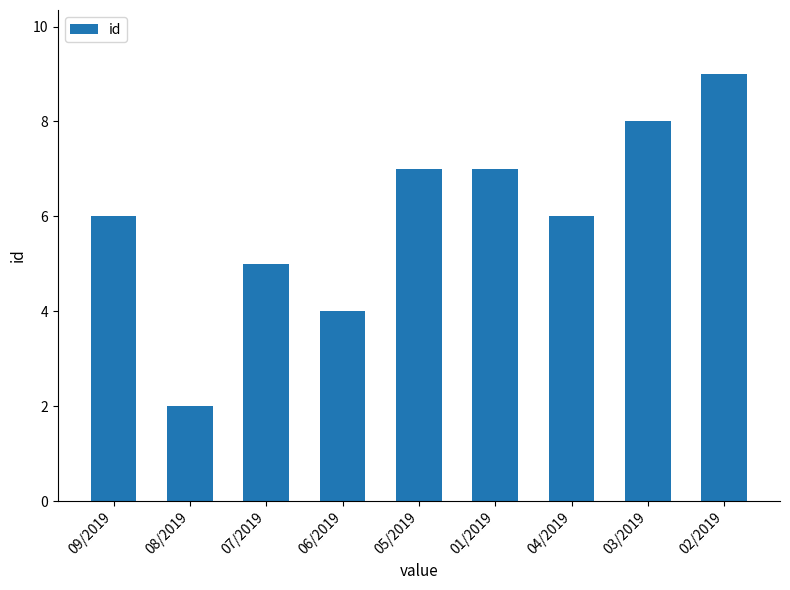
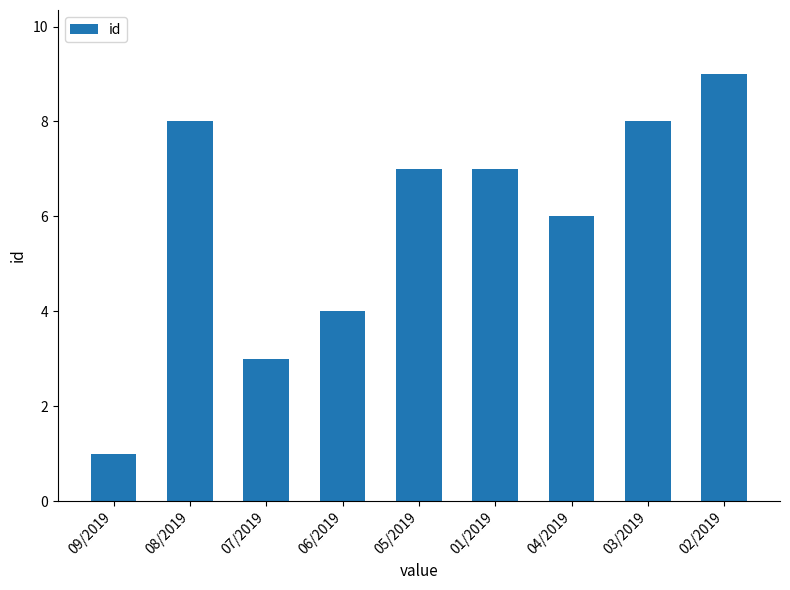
  {
-   "09/2019": 6,
-   "08/2019": 2,
-   "07/2019": 5,
+   "09/2019": 1,
+   "08/2019": 8,
+   "07/2019": 3,
    "06/2019": 4,
    "05/2019": 7,
    "01/2019": 7,
    "04/2019": 6,
    "03/2019": 8,
    "02/2019": 9
  }
